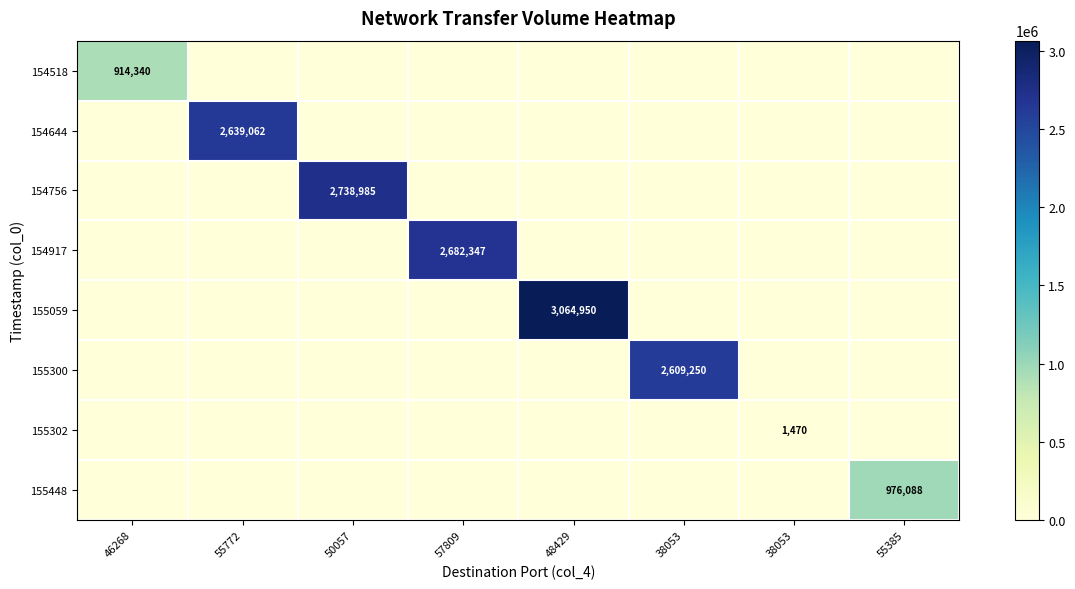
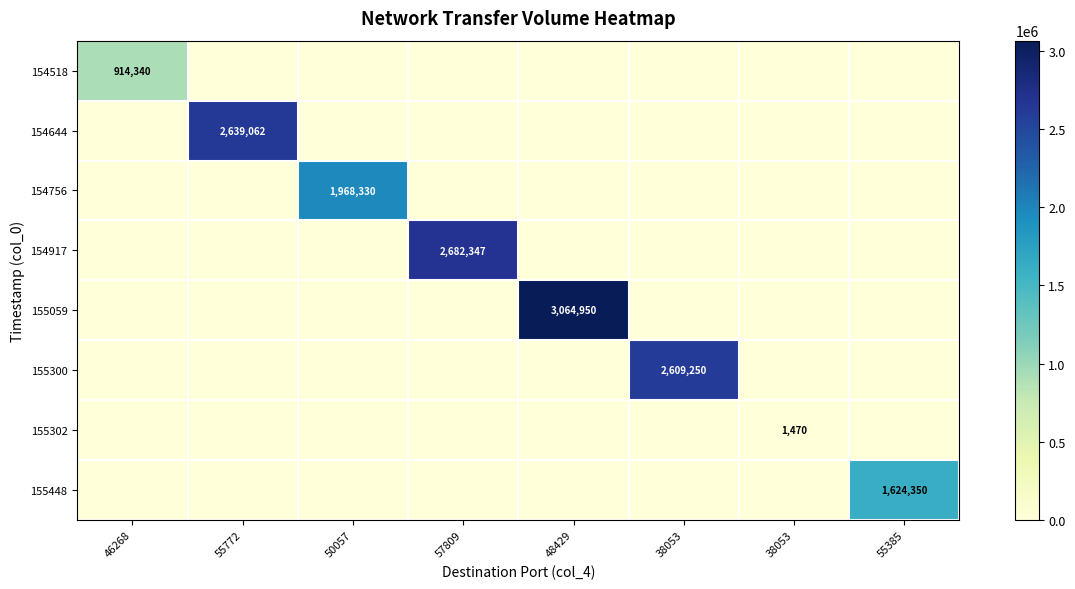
  {
    "154518": {
      "46268": "914,340"
    },
    "154644": {
      "55772": "2,639,062"
    },
    "154756": {
-     "50057": "2,738,985"
+     "50057": "1,968,330"
    },
    "154917": {
      "57809": "2,682,347"
    },
    "155059": {
      "48429": "3,064,950"
    },
    "155448": {
-     "55385": "976,088"
+     "55385": "1,624,350"
    }
  }
